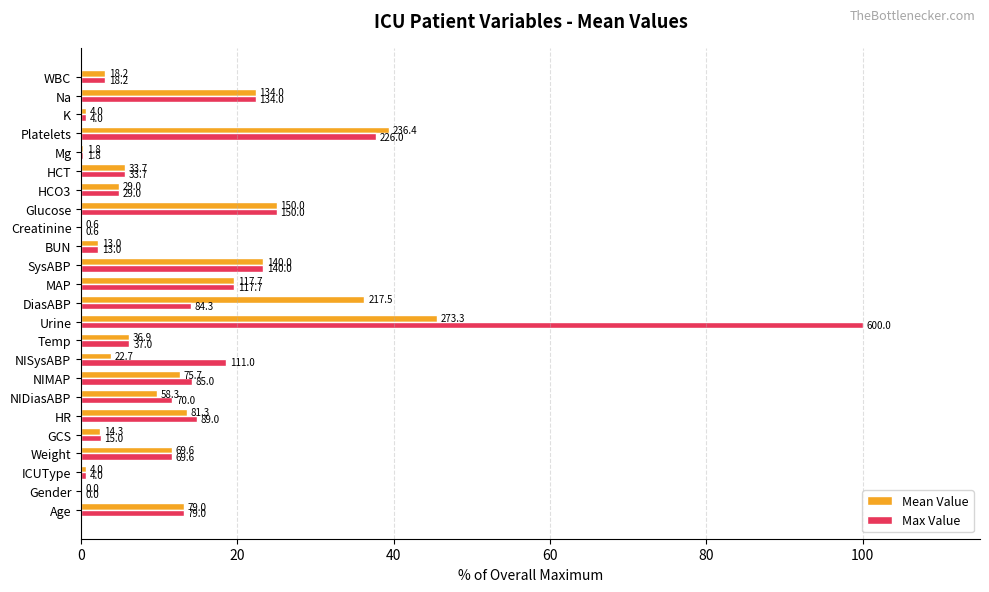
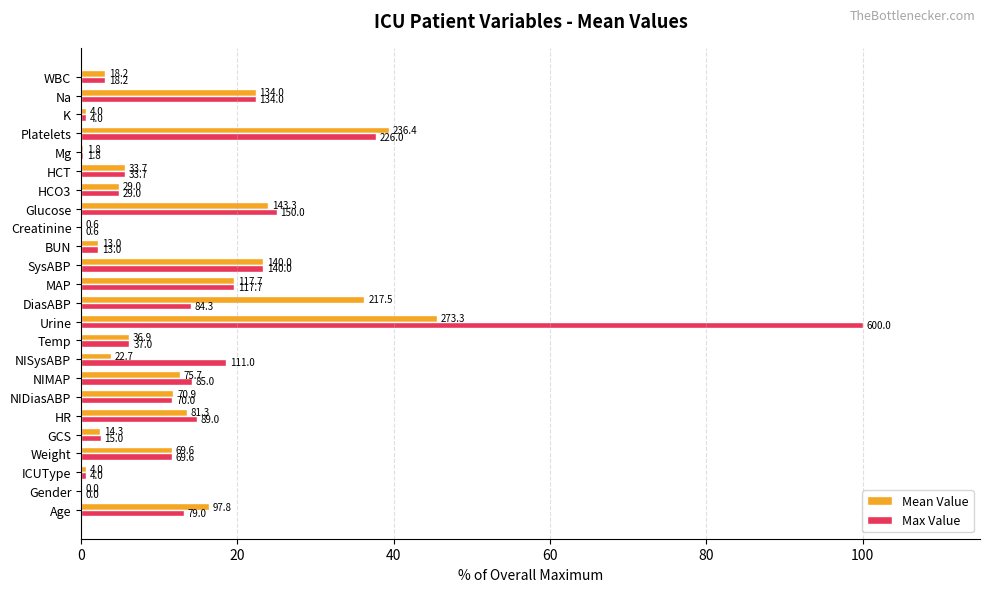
  {
    "Mean Value": {
-     "Glucose": 150.0,
-     "NIDiasABP": 58.3,
-     "Age": 79.0
+     "Glucose": 143.3,
+     "NIDiasABP": 70.9,
+     "Age": 97.8
    },
    "Max Value": {
      "Platelets": 38,
      "NIDiasABP": 12,
      "Age": 13
    }
  }
